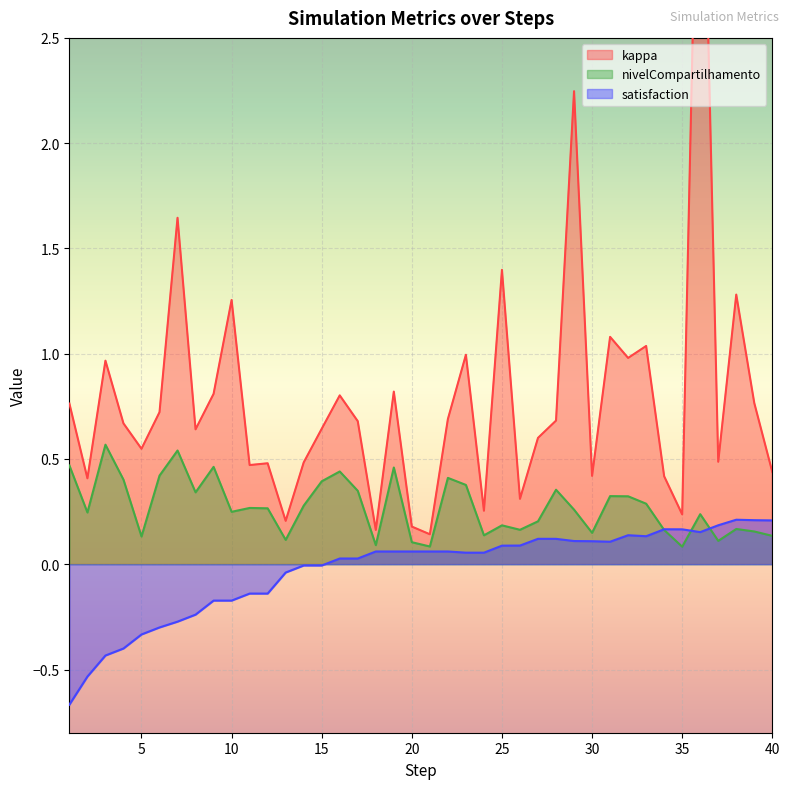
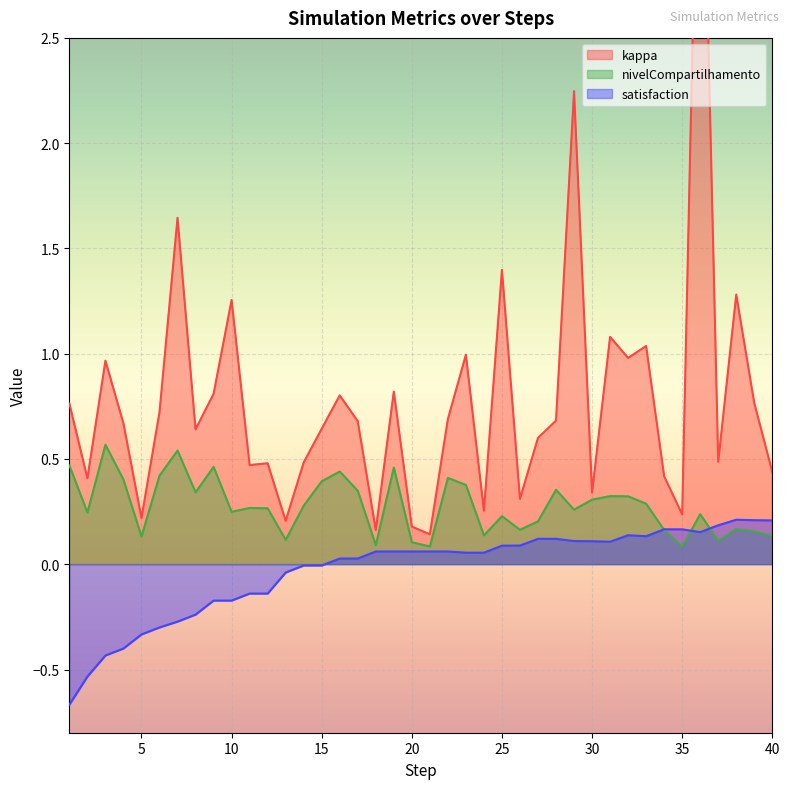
  {
    "kappa": {
-     "5": 0.55,
+     "5": 0.22,
      "10": 1.26,
      "15": 0.64,
      "20": 0.18,
      "25": 1.40,
-     "30": 0.42,
+     "30": 0.34,
      "35": 0.24,
      "40": 0.44
    },
    "nivelCompartilhamento": {
      "5": 0.13,
      "10": 0.25,
      "15": 0.39,
      "20": 0.10,
-     "25": 0.18,
-     "30": 0.15,
+     "25": 0.23,
+     "30": 0.31,
      "35": 0.08,
      "40": 0.14
    }
  }
